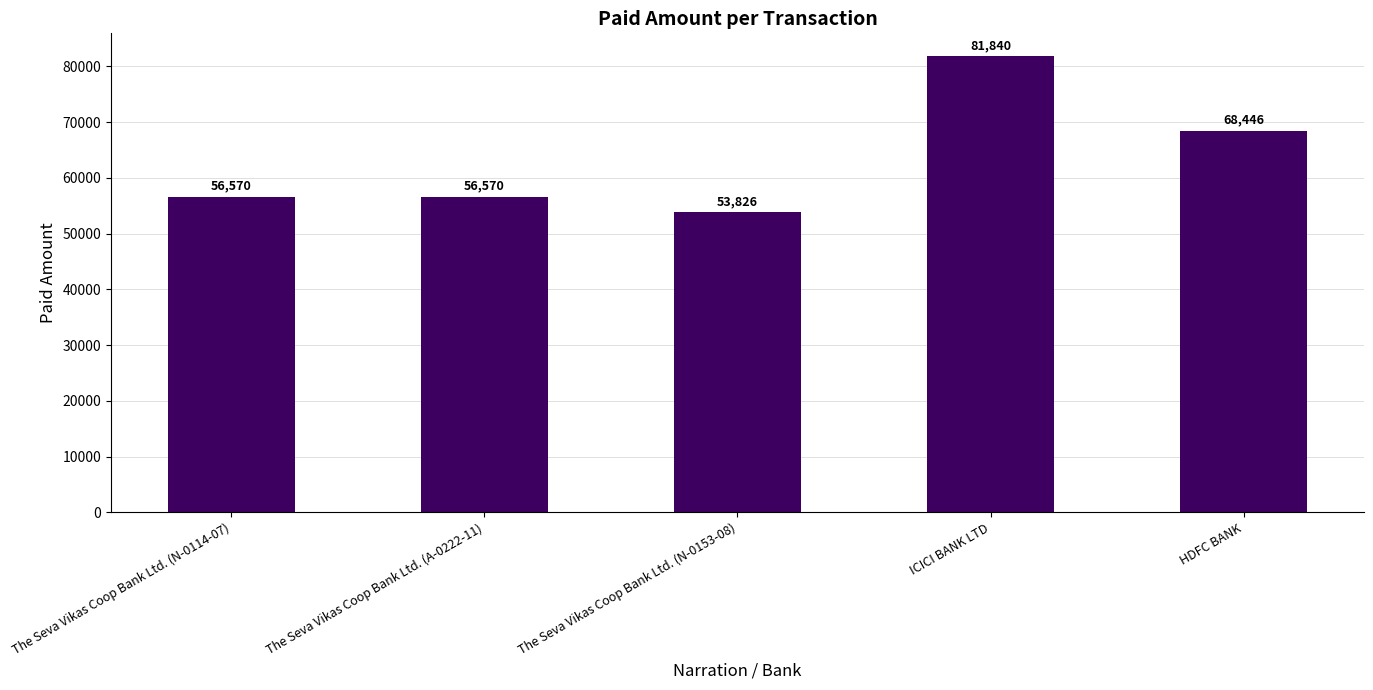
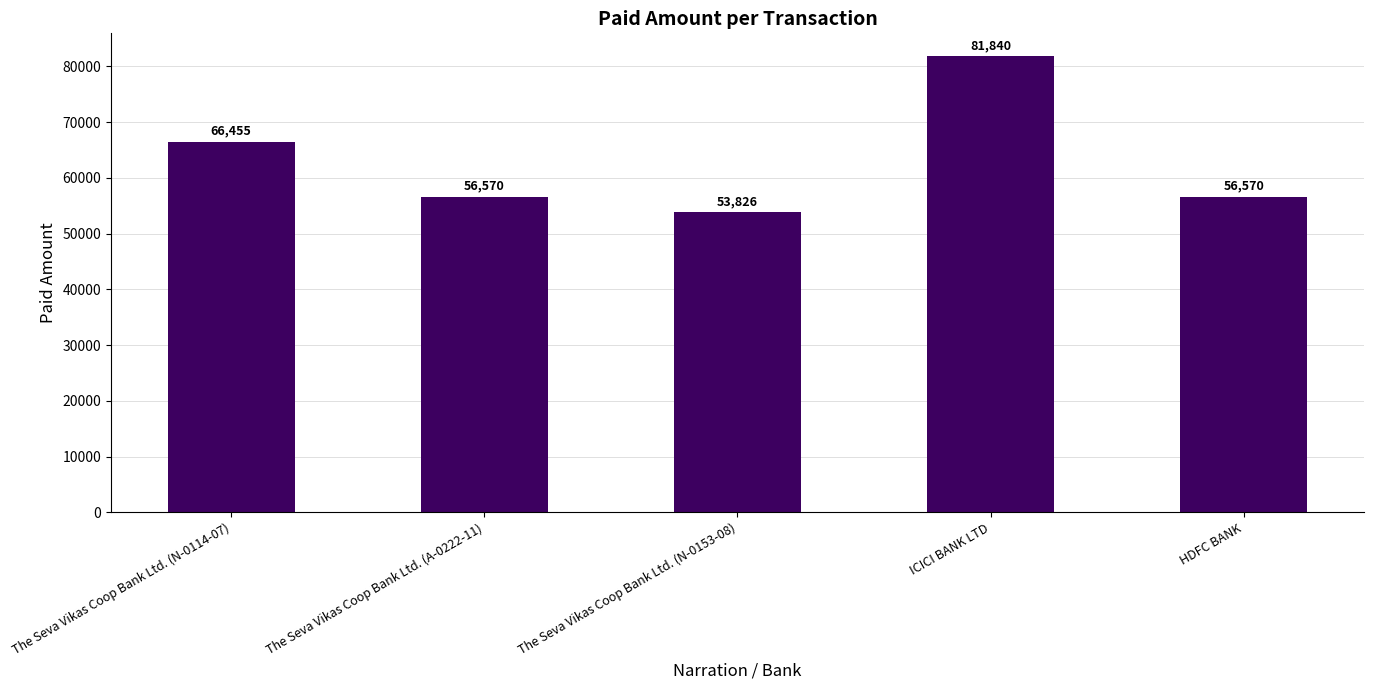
  {
-   "The Seva Vikas Coop Bank Ltd. (N-0114-07)": "56,570",
+   "The Seva Vikas Coop Bank Ltd. (N-0114-07)": "66,455",
    "The Seva Vikas Coop Bank Ltd. (A-0222-11)": "56,570",
    "The Seva Vikas Coop Bank Ltd. (N-0153-08)": "53,826",
    "ICICI BANK LTD": "81,840",
-   "HDFC BANK": "68,446"
+   "HDFC BANK": "56,570"
  }
